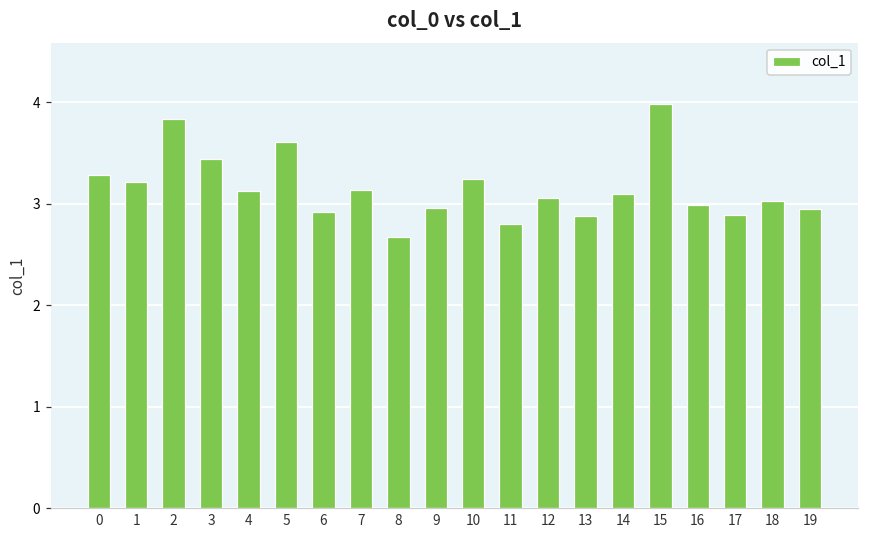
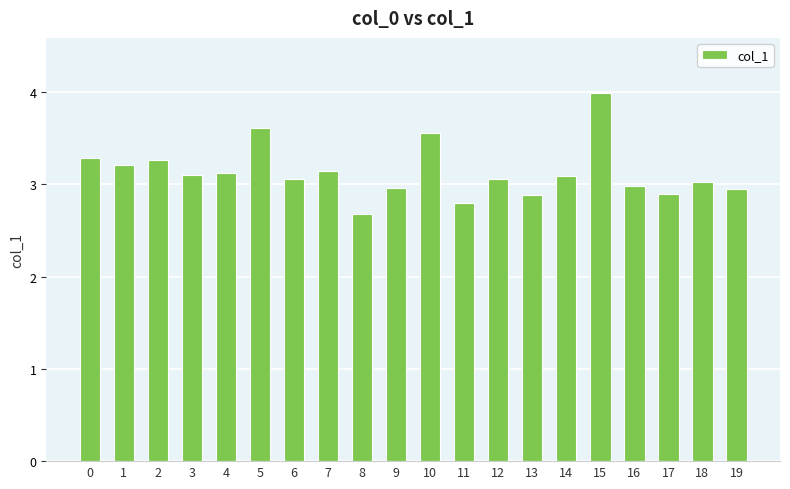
  {
    "0": 3.3,
    "1": 3.2,
-   "2": 3.8,
-   "3": 3.4,
+   "2": 3.3,
+   "3": 3.1,
    "4": 3.1,
    "5": 3.6,
-   "6": 2.9,
+   "6": 3.1,
    "7": 3.1,
    "8": 2.7,
    "9": 3.0,
-   "10": 3.2,
+   "10": 3.6,
    "11": 2.8,
    "12": 3.1,
    "13": 2.9,
    "14": 3.1,
    "15": 4.0,
    "16": 3.0,
    "17": 2.9,
    "18": 3.0,
    "19": 3.0
  }
